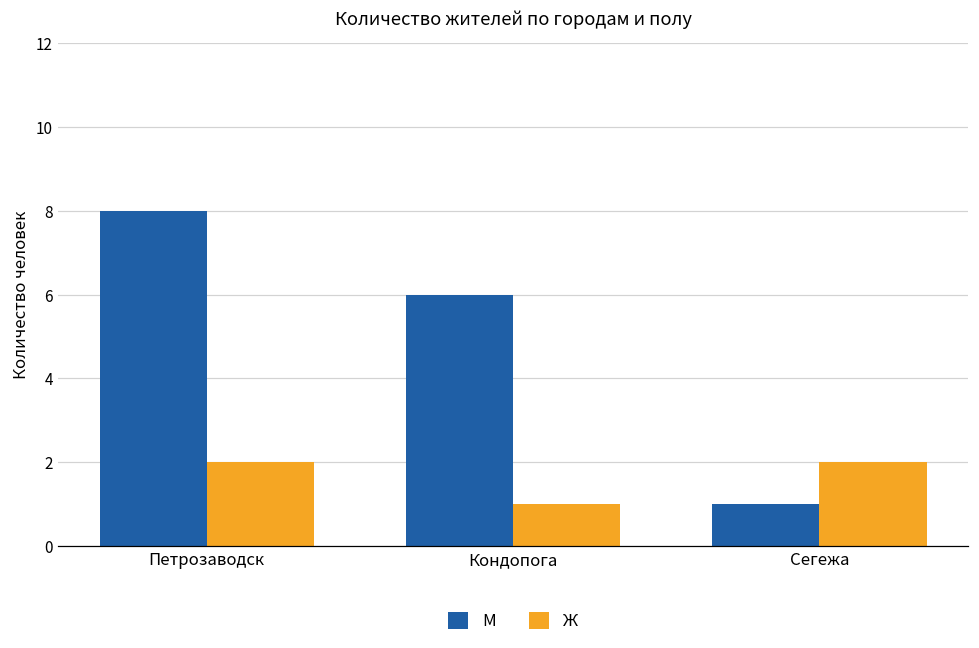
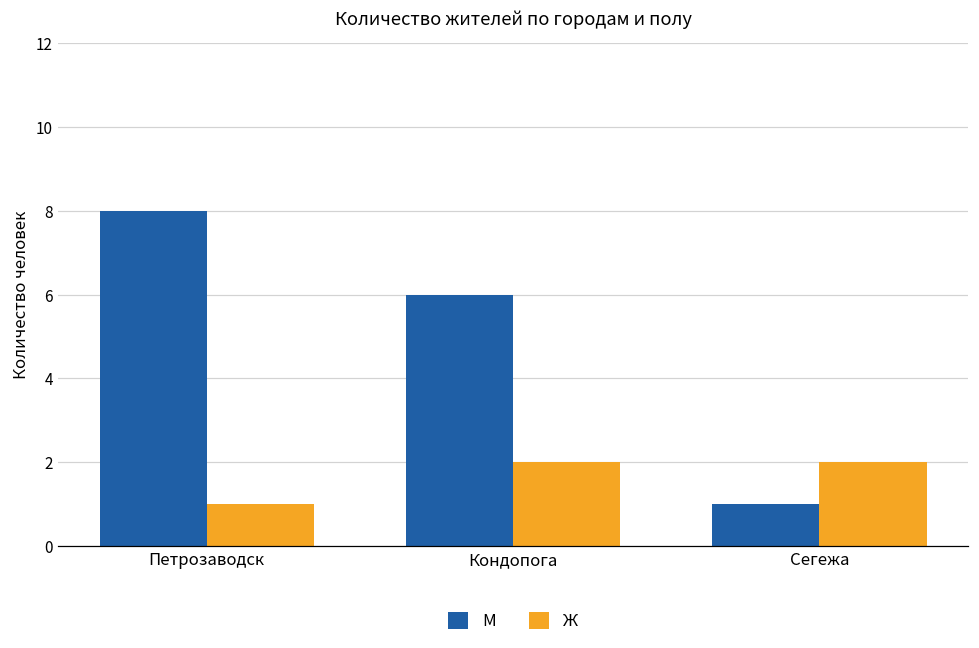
  {
    "М": {
      "Петрозаводск": 8,
      "Кондопога": 6,
      "Сегежа": 1
    },
    "Ж": {
-     "Петрозаводск": 2,
-     "Кондопога": 1,
+     "Петрозаводск": 1,
+     "Кондопога": 2,
      "Сегежа": 2
    }
  }
